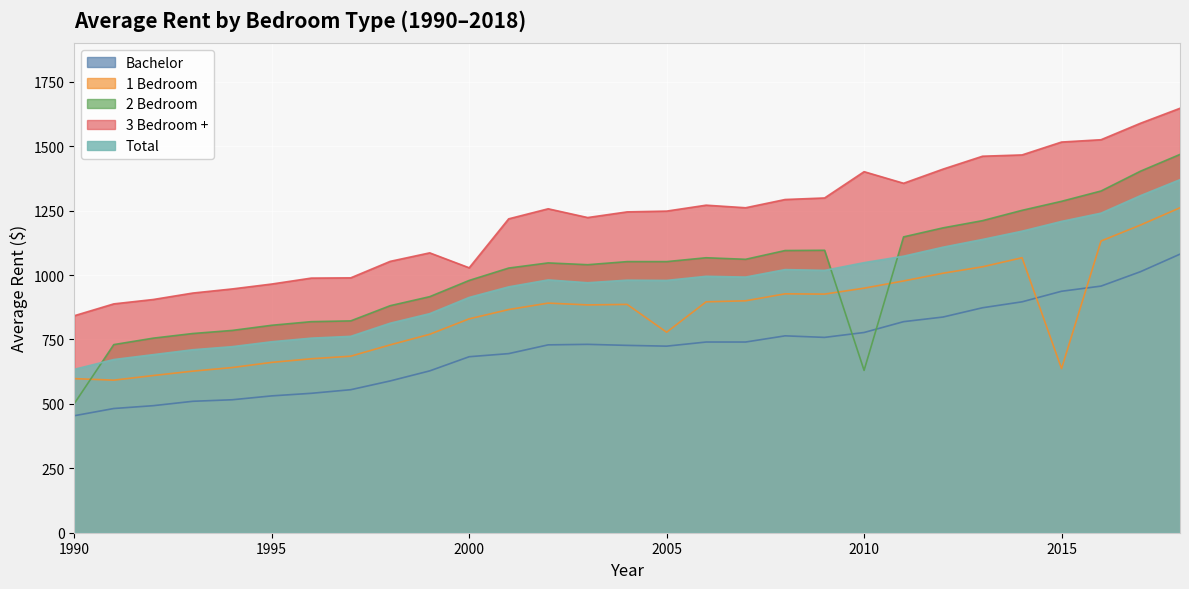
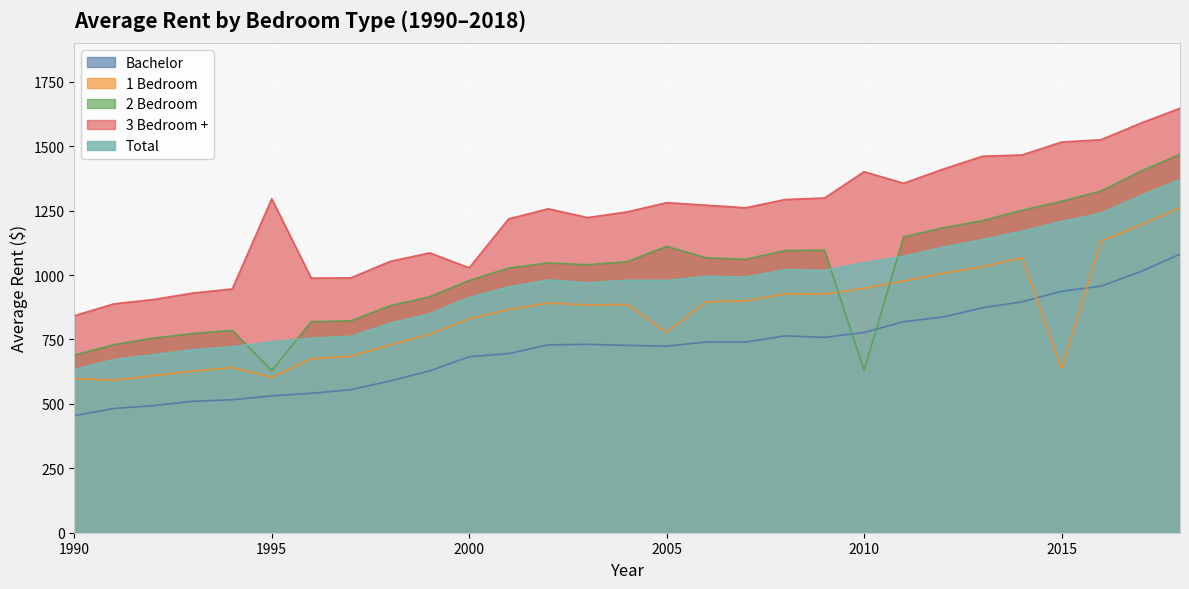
  {
    "1 Bedroom": {
      "1990": 600,
-     "1995": 660,
+     "1995": 600,
      "2000": 830,
      "2005": 780,
      "2010": 950,
      "2015": 640
    },
    "2 Bedroom": {
-     "1990": 500,
-     "1995": 810,
+     "1990": 690,
+     "1995": 630,
      "2000": 980,
-     "2005": 1050,
+     "2005": 1110,
      "2010": 630,
      "2015": 1290
    },
    "3 Bedroom +": {
      "1990": 840,
-     "1995": 970,
+     "1995": 1300,
      "2000": 1030,
-     "2005": 1250,
+     "2005": 1280,
      "2010": 1400,
      "2015": 1520
    }
  }
